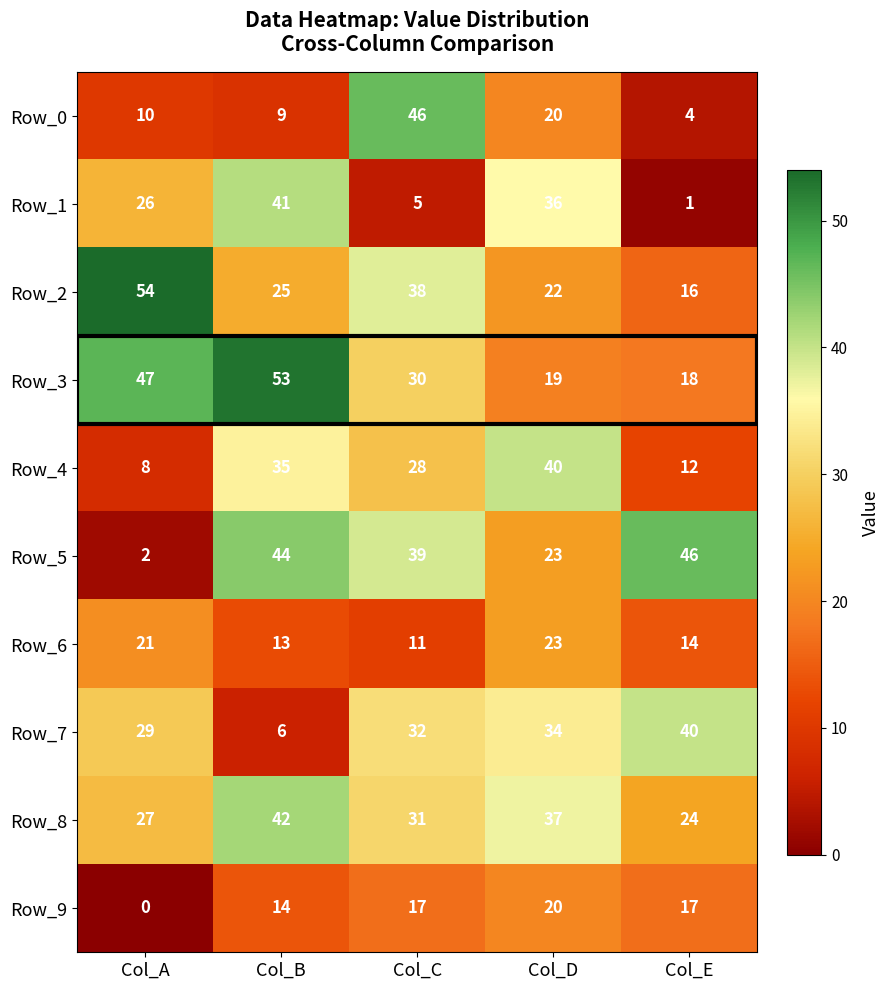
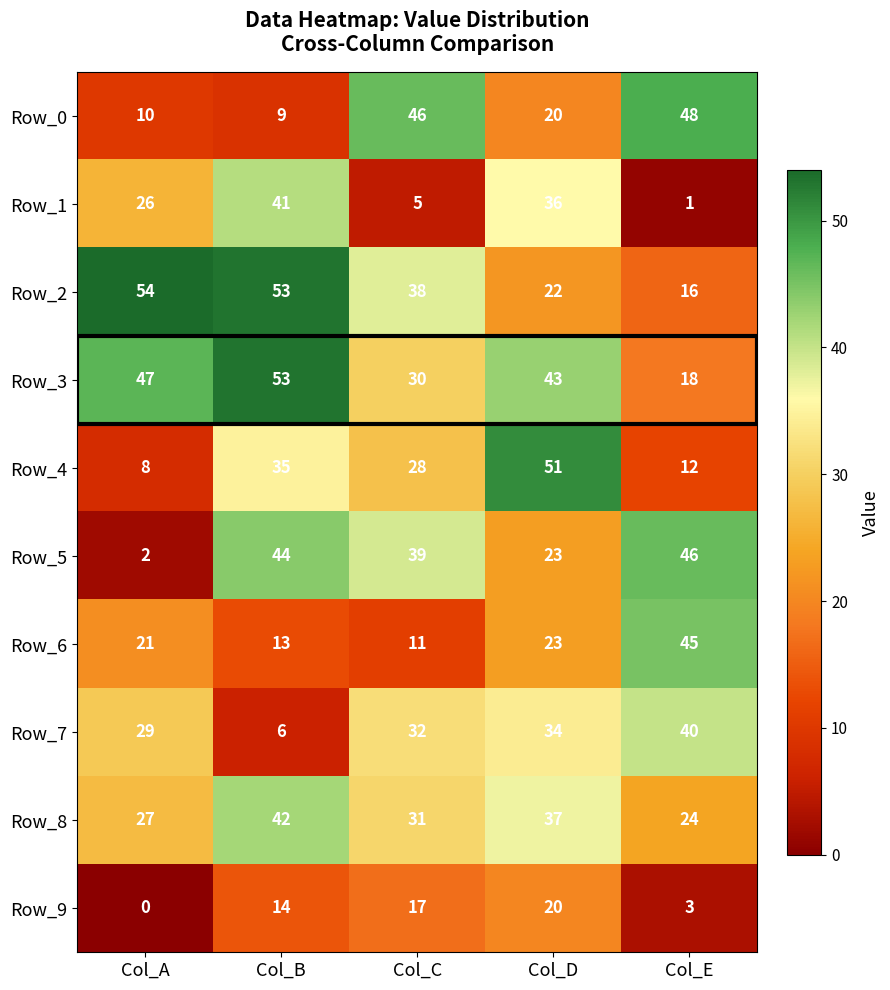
  {
    "Row_0": {
      "Col_A": 10,
      "Col_B": 9,
      "Col_C": 46,
      "Col_D": 20,
-     "Col_E": 4
+     "Col_E": 48
    },
    "Row_1": {
      "Col_A": 26,
      "Col_B": 41,
      "Col_C": 5,
      "Col_D": 36,
      "Col_E": 1
    },
    "Row_2": {
      "Col_A": 54,
-     "Col_B": 25,
+     "Col_B": 53,
      "Col_C": 38,
      "Col_D": 22,
      "Col_E": 16
    },
    "Row_3": {
      "Col_A": 47,
      "Col_B": 53,
      "Col_C": 30,
-     "Col_D": 19,
+     "Col_D": 43,
      "Col_E": 18
    },
    "Row_4": {
      "Col_A": 8,
      "Col_B": 35,
      "Col_C": 28,
-     "Col_D": 40,
+     "Col_D": 51,
      "Col_E": 12
    },
    "Row_5": {
      "Col_A": 2,
      "Col_B": 44,
      "Col_C": 39,
      "Col_D": 23,
      "Col_E": 46
    },
    "Row_6": {
      "Col_A": 21,
      "Col_B": 13,
      "Col_C": 11,
      "Col_D": 23,
-     "Col_E": 14
+     "Col_E": 45
    },
    "Row_7": {
      "Col_A": 29,
      "Col_B": 6,
      "Col_C": 32,
      "Col_D": 34,
      "Col_E": 40
    },
    "Row_8": {
      "Col_A": 27,
      "Col_B": 42,
      "Col_C": 31,
      "Col_D": 37,
      "Col_E": 24
    },
    "Row_9": {
      "Col_A": 0,
      "Col_B": 14,
      "Col_C": 17,
      "Col_D": 20,
-     "Col_E": 17
+     "Col_E": 3
    }
  }
